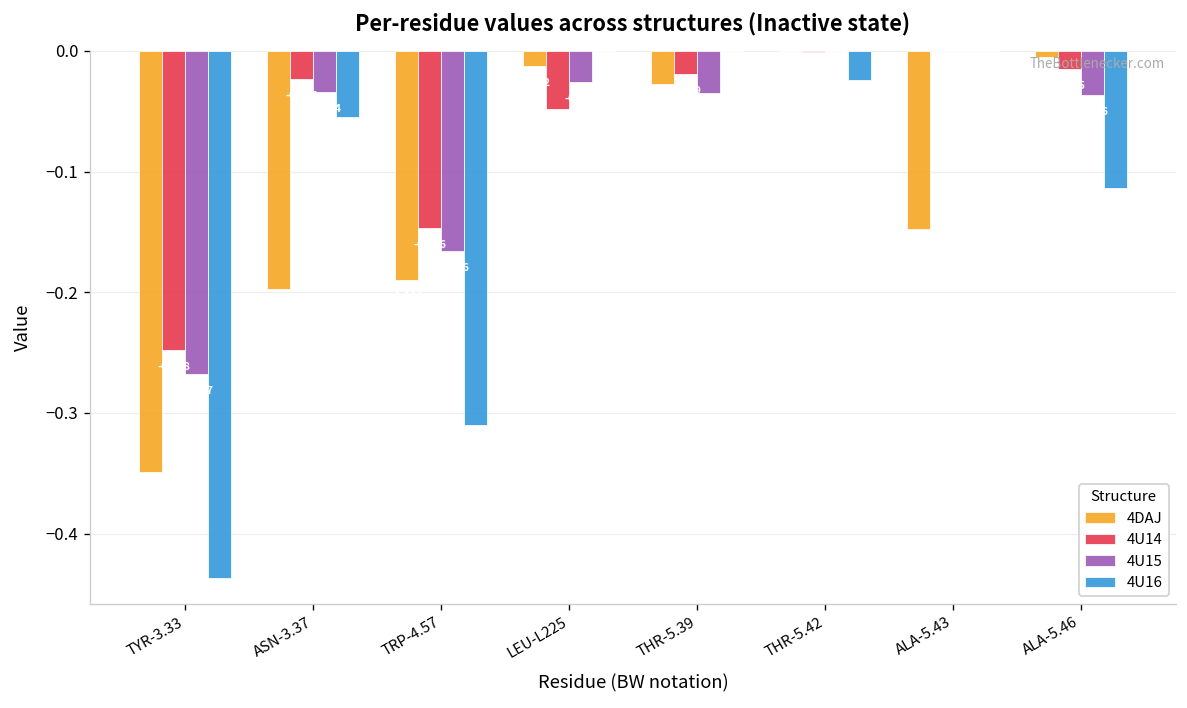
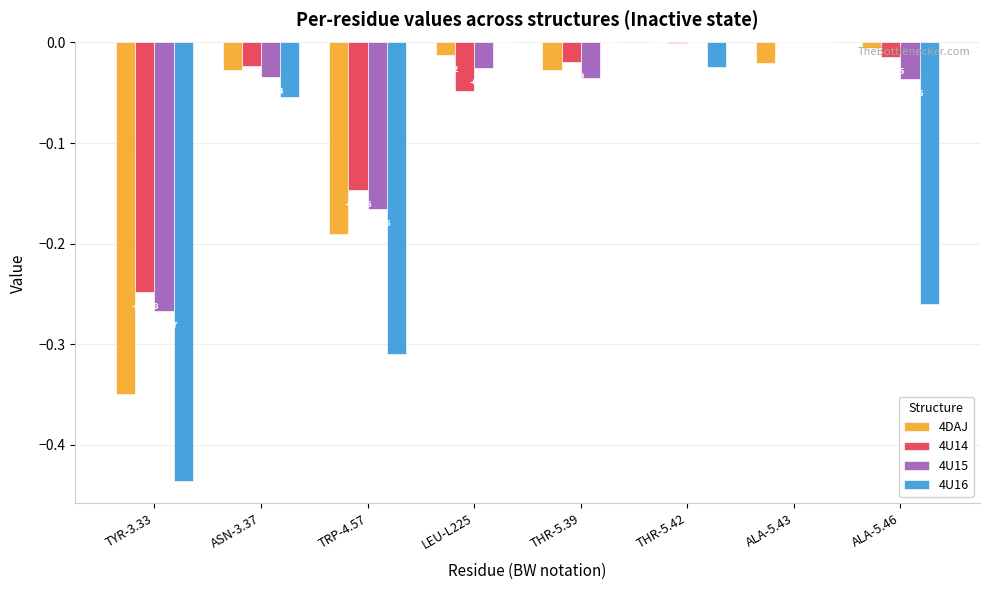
  {
    "4DAJ": {
      "TYR-3.33": -0.349,
-     "ASN-3.37": -0.197,
+     "ASN-3.37": -0.028,
      "TRP-4.57": -0.190,
      "LEU-L225": -0.012,
      "THR-5.39": -0.027,
      "THR-5.42": 0.000,
-     "ALA-5.43": -0.147,
+     "ALA-5.43": -0.020,
      "ALA-5.46": -0.005
    },
    "4U14": {
      "TYR-3.33": -0.248,
      "ASN-3.37": -0.023,
      "TRP-4.57": -0.146,
      "LEU-L225": -0.048,
      "THR-5.39": -0.019,
      "ALA-5.43": 0.000,
      "ALA-5.46": -0.015
    },
    "4U15": {
      "TYR-3.33": -0.267,
      "ASN-3.37": -0.034,
      "TRP-4.57": -0.166,
      "LEU-L225": -0.025,
      "THR-5.39": -0.035,
      "THR-5.42": 0.000,
      "ALA-5.43": 0.000,
      "ALA-5.46": -0.036
    },
    "4U16": {
      "TYR-3.33": -0.436,
      "ASN-3.37": -0.055,
      "TRP-4.57": -0.310,
      "LEU-L225": 0.000,
      "THR-5.39": 0.000,
      "THR-5.42": -0.024,
      "ALA-5.43": 0.000,
-     "ALA-5.46": -0.114
+     "ALA-5.46": -0.260
    }
  }
